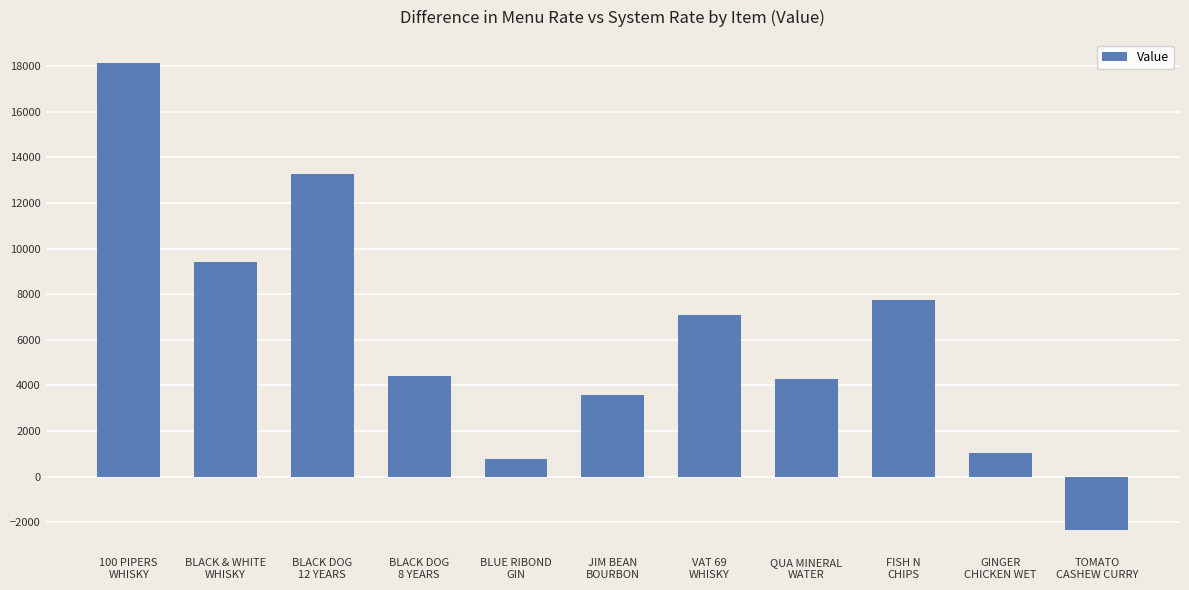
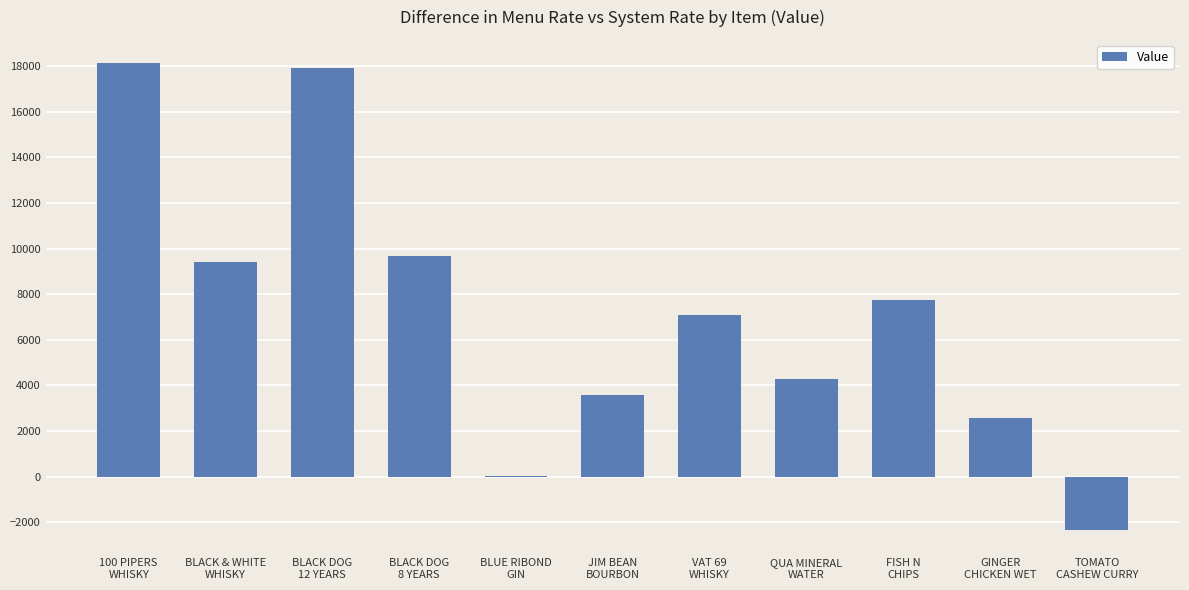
  {
    "100 PIPERS WHISKY": 18100,
    "BLACK & WHITE WHISKY": 9400,
-   "BLACK DOG 12 YEARS": 13300,
-   "BLACK DOG 8 YEARS": 4400,
-   "BLUE RIBOND GIN": 800,
+   "BLACK DOG 12 YEARS": 17900,
+   "BLACK DOG 8 YEARS": 9700,
+   "BLUE RIBOND GIN": 0,
    "JIM BEAN BOURBON": 3600,
    "VAT 69 WHISKY": 7100,
    "QUA MINERAL WATER": 4300,
    "FISH N CHIPS": 7700,
-   "GINGER CHICKEN WET": 1000,
+   "GINGER CHICKEN WET": 2600,
    "TOMATO CASHEW CURRY": -2400
  }
